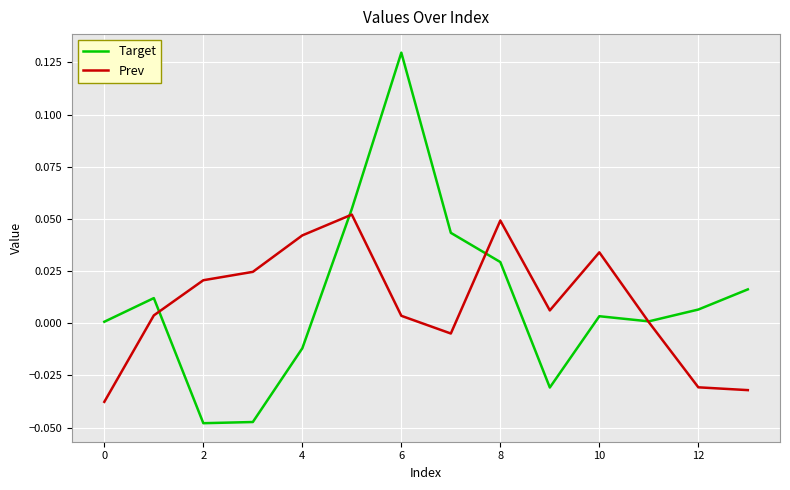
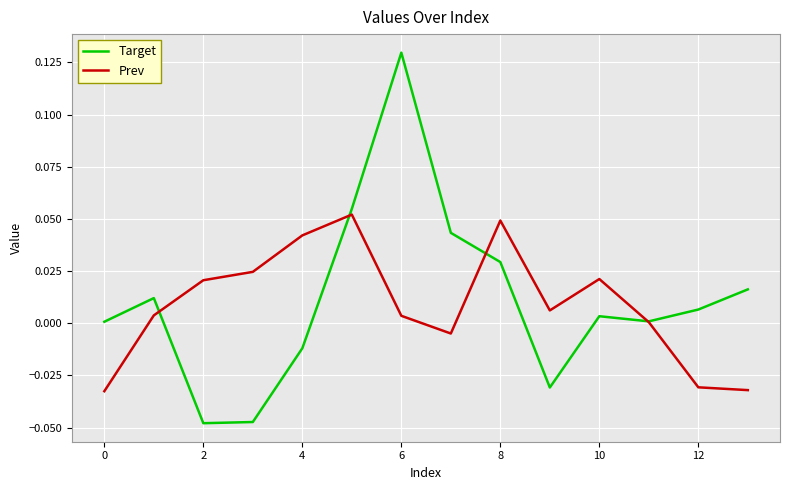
  {
    "Target": {
      "0": 0.001,
      "2": -0.048,
      "4": -0.012,
      "6": 0.130,
      "8": 0.029,
      "10": 0.003,
      "12": 0.007
    },
    "Prev": {
-     "0": -0.038,
+     "0": -0.033,
      "2": 0.021,
      "4": 0.042,
      "6": 0.004,
      "8": 0.049,
-     "10": 0.034,
+     "10": 0.021,
      "12": -0.031
    }
  }
